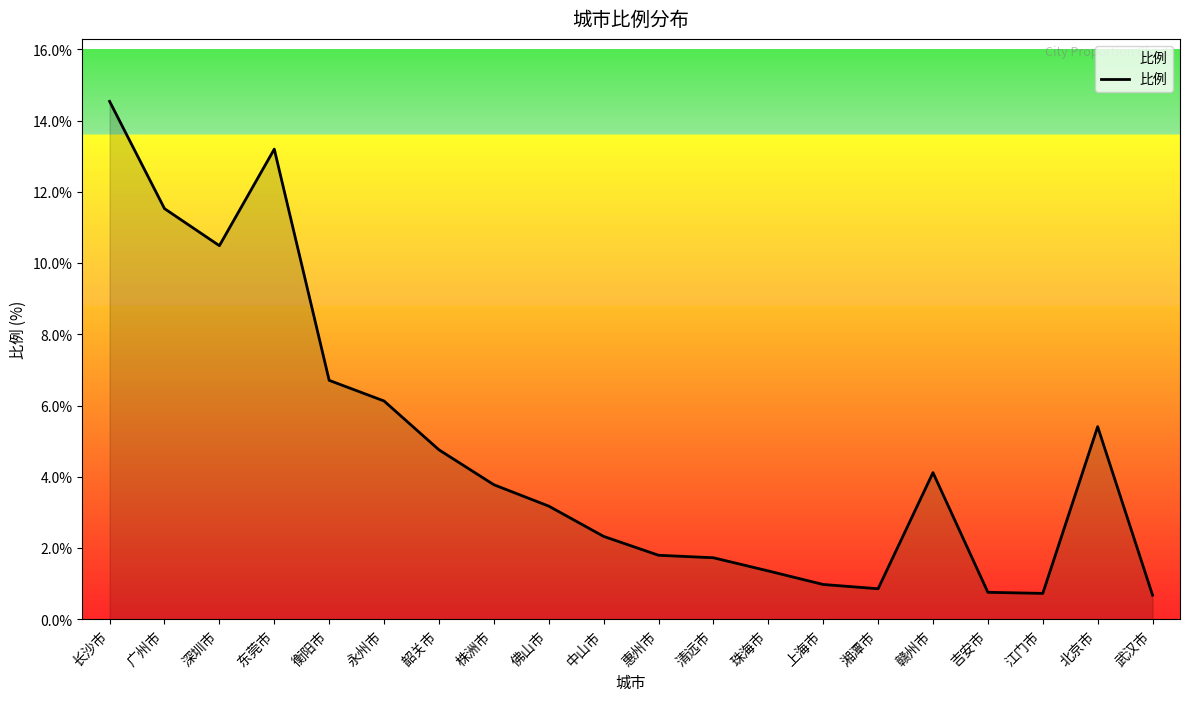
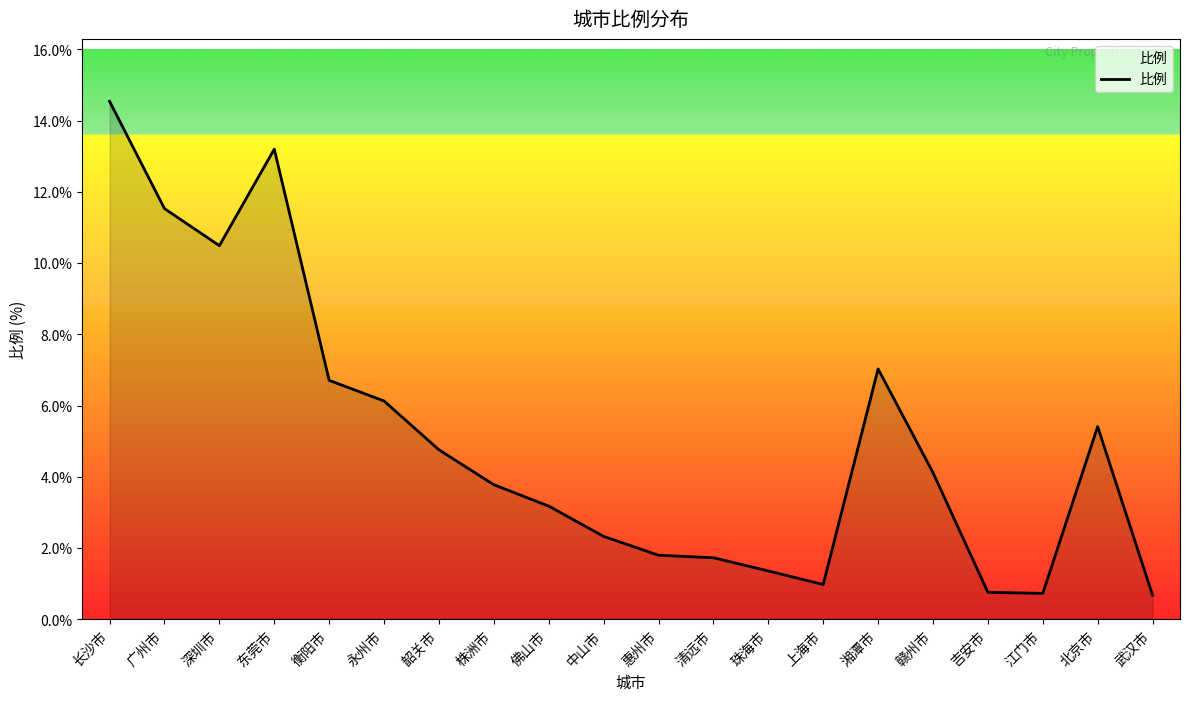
  {
    "长沙市": "14.5%",
    "广州市": "11.5%",
    "深圳市": "10.5%",
    "东莞市": "13.2%",
    "衡阳市": "6.7%",
    "永州市": "6.1%",
    "韶关市": "4.8%",
    "株洲市": "3.8%",
    "佛山市": "3.2%",
    "中山市": "2.3%",
    "惠州市": "1.8%",
    "清远市": "1.7%",
    "珠海市": "1.4%",
    "上海市": "1.0%",
-   "湘潭市": "0.9%",
+   "湘潭市": "7.0%",
    "赣州市": "4.1%",
    "吉安市": "0.8%",
    "江门市": "0.7%",
    "北京市": "5.4%",
    "武汉市": "0.7%"
  }
